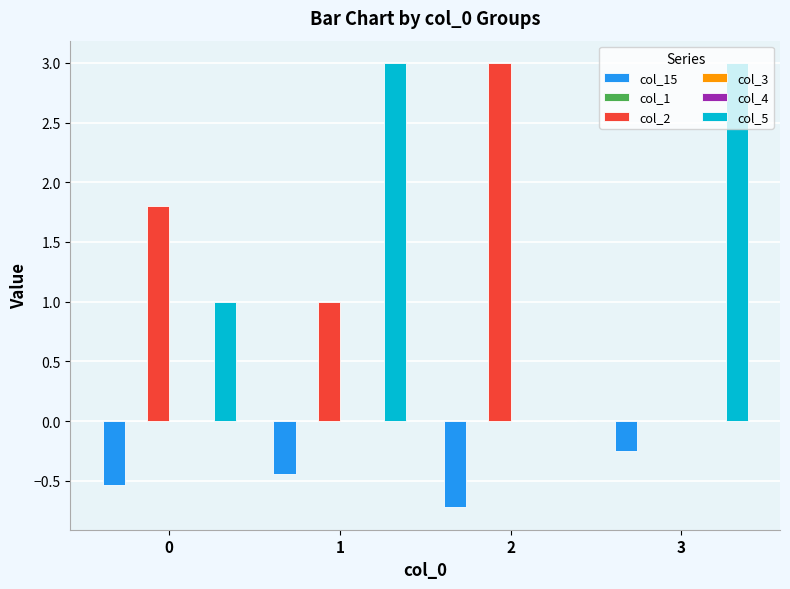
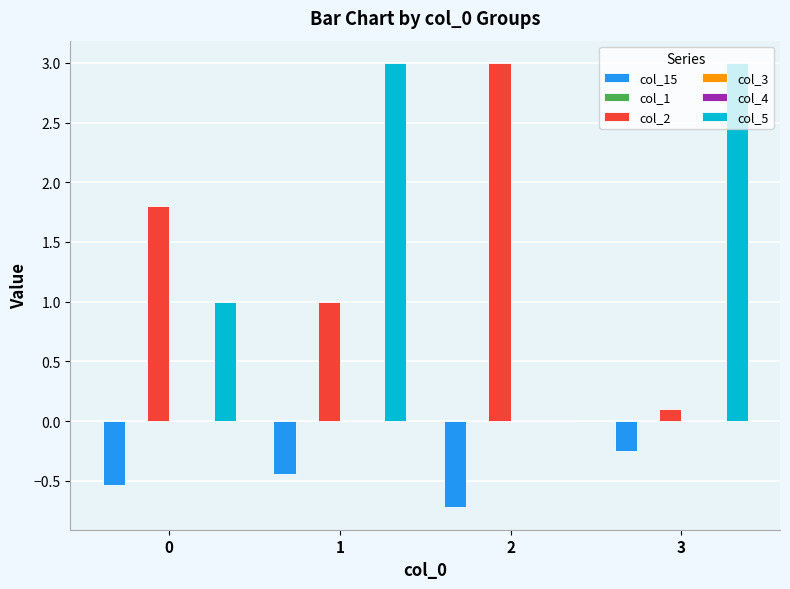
  {
    "col_1": {
      "0": 0.0,
      "1": 0.0,
      "2": 0.0,
      "3": 0.0
    },
    "col_2": {
      "0": 1.8,
      "1": 1.0,
      "2": 3.0,
-     "3": 0.0
+     "3": 0.1
    },
    "col_3": {
      "0": 0.0,
      "1": 0.0,
      "2": 0.0,
      "3": 0.0
    },
    "col_4": {
      "0": 0.0,
      "1": 0.0,
      "2": 0.0,
      "3": 0.0
    }
  }
